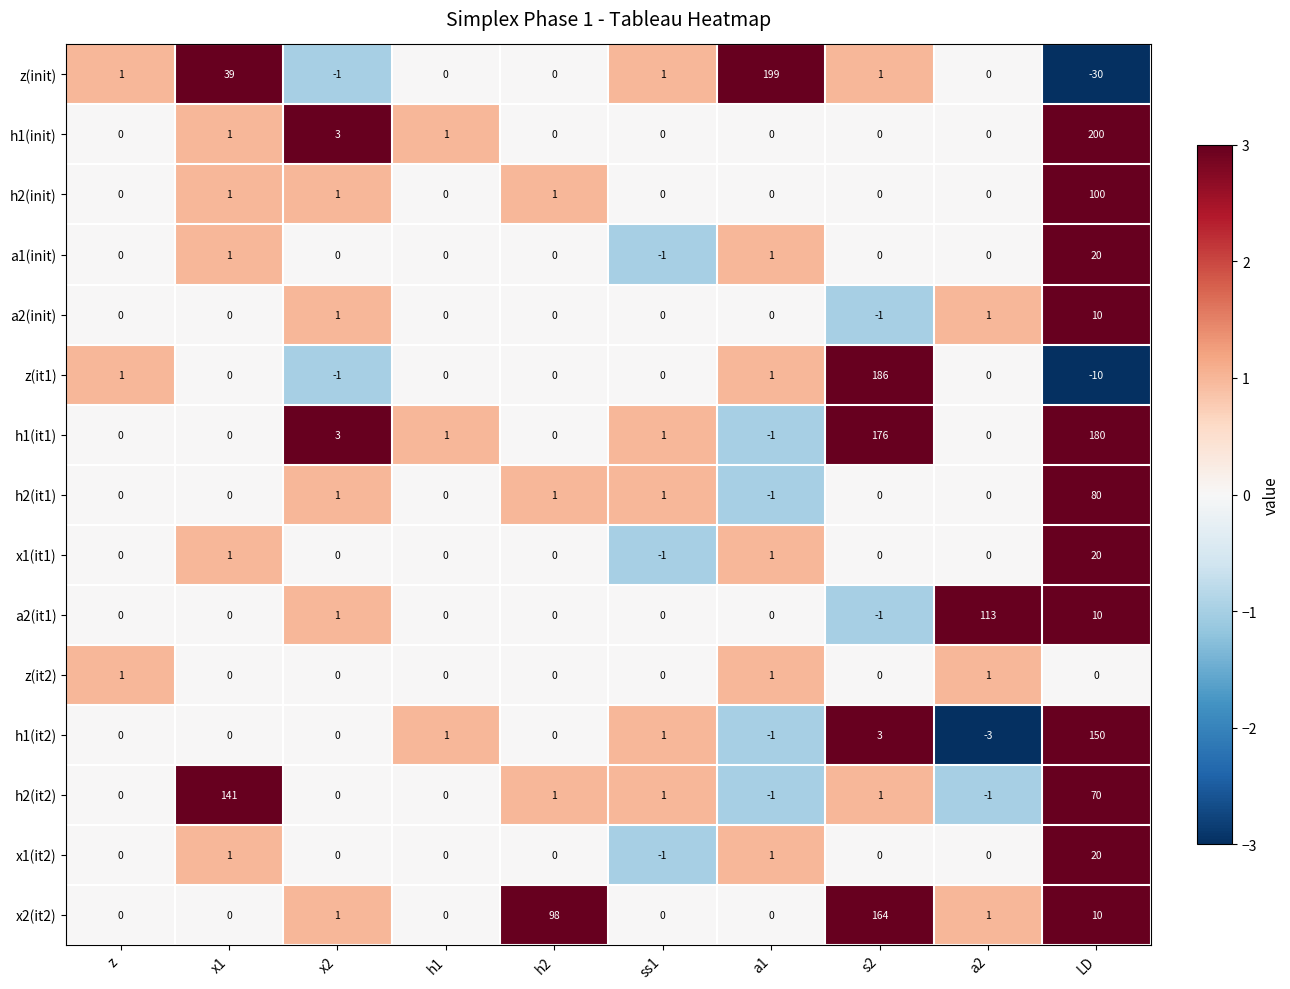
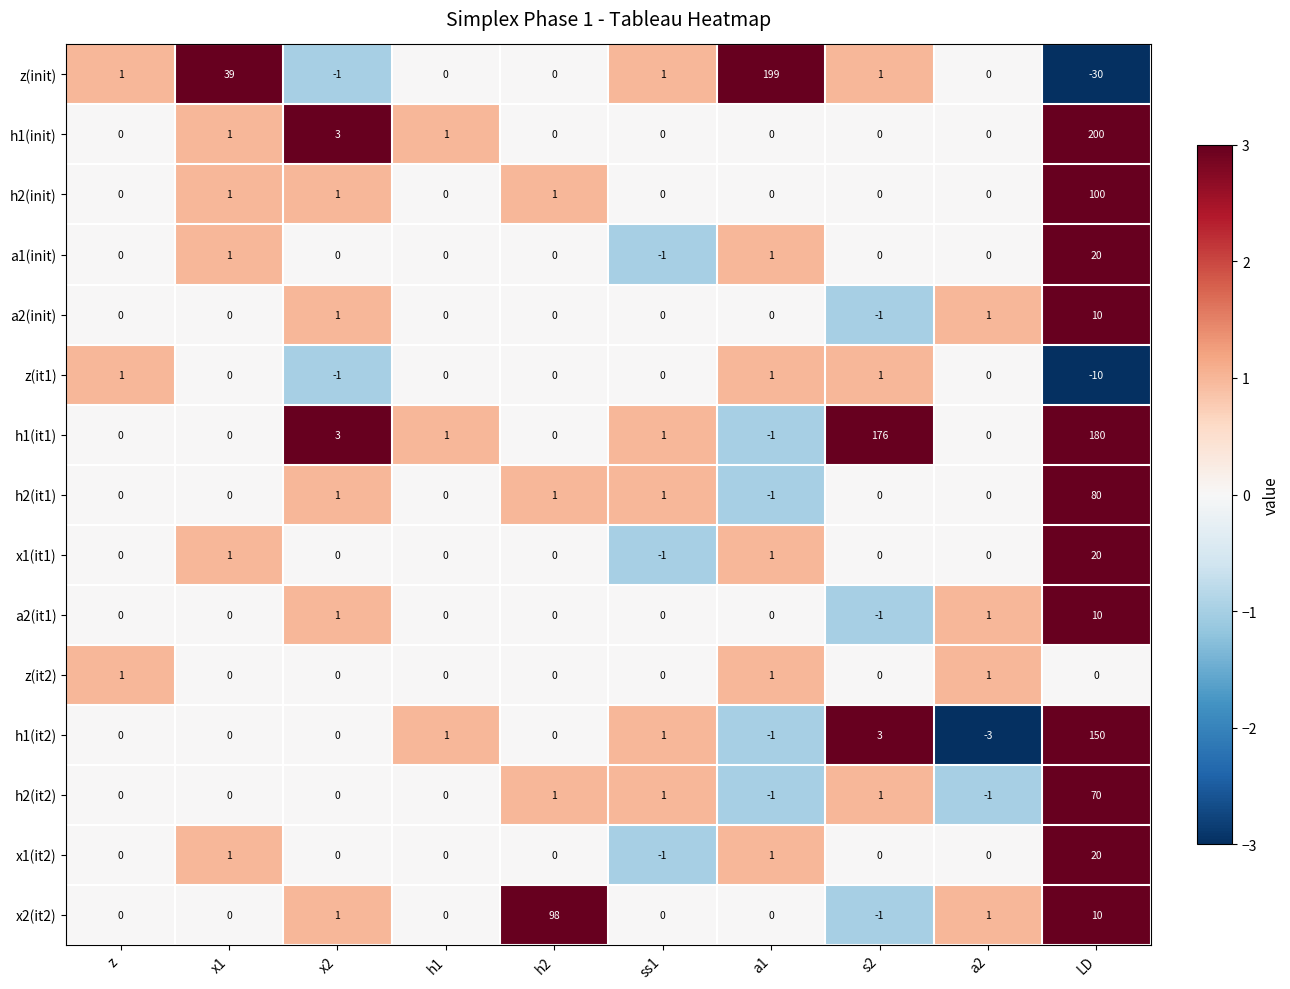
  {
    "z(init)": {
      "z": 1,
      "x1": 39,
      "x2": -1,
      "h1": 0,
      "h2": 0,
      "ss1": 1,
      "a1": 199,
      "s2": 1,
      "a2": 0,
      "LD": -30
    },
    "h1(init)": {
      "z": 0,
      "x1": 1,
      "x2": 3,
      "h1": 1,
      "h2": 0,
      "ss1": 0,
      "a1": 0,
      "s2": 0,
      "a2": 0,
      "LD": 200
    },
    "h2(init)": {
      "z": 0,
      "x1": 1,
      "x2": 1,
      "h1": 0,
      "h2": 1,
      "ss1": 0,
      "a1": 0,
      "s2": 0,
      "a2": 0,
      "LD": 100
    },
    "a1(init)": {
      "z": 0,
      "x1": 1,
      "x2": 0,
      "h1": 0,
      "h2": 0,
      "ss1": -1,
      "a1": 1,
      "s2": 0,
      "a2": 0,
      "LD": 20
    },
    "a2(init)": {
      "z": 0,
      "x1": 0,
      "x2": 1,
      "h1": 0,
      "h2": 0,
      "ss1": 0,
      "a1": 0,
      "s2": -1,
      "a2": 1,
      "LD": 10
    },
    "z(it1)": {
      "z": 1,
      "x1": 0,
      "x2": -1,
      "h1": 0,
      "h2": 0,
      "ss1": 0,
      "a1": 1,
-     "s2": 186,
+     "s2": 1,
      "a2": 0,
      "LD": -10
    },
    "h1(it1)": {
      "z": 0,
      "x1": 0,
      "x2": 3,
      "h1": 1,
      "h2": 0,
      "ss1": 1,
      "a1": -1,
      "s2": 176,
      "a2": 0,
      "LD": 180
    },
    "h2(it1)": {
      "z": 0,
      "x1": 0,
      "x2": 1,
      "h1": 0,
      "h2": 1,
      "ss1": 1,
      "a1": -1,
      "s2": 0,
      "a2": 0,
      "LD": 80
    },
    "x1(it1)": {
      "z": 0,
      "x1": 1,
      "x2": 0,
      "h1": 0,
      "h2": 0,
      "ss1": -1,
      "a1": 1,
      "s2": 0,
      "a2": 0,
      "LD": 20
    },
    "a2(it1)": {
      "z": 0,
      "x1": 0,
      "x2": 1,
      "h1": 0,
      "h2": 0,
      "ss1": 0,
      "a1": 0,
      "s2": -1,
-     "a2": 113,
+     "a2": 1,
      "LD": 10
    },
    "z(it2)": {
      "z": 1,
      "x1": 0,
      "x2": 0,
      "h1": 0,
      "h2": 0,
      "ss1": 0,
      "a1": 1,
      "s2": 0,
      "a2": 1,
      "LD": 0
    },
    "h1(it2)": {
      "z": 0,
      "x1": 0,
      "x2": 0,
      "h1": 1,
      "h2": 0,
      "ss1": 1,
      "a1": -1,
      "s2": 3,
      "a2": -3,
      "LD": 150
    },
    "h2(it2)": {
      "z": 0,
-     "x1": 141,
+     "x1": 0,
      "x2": 0,
      "h1": 0,
      "h2": 1,
      "ss1": 1,
      "a1": -1,
      "s2": 1,
      "a2": -1,
      "LD": 70
    },
    "x1(it2)": {
      "z": 0,
      "x1": 1,
      "x2": 0,
      "h1": 0,
      "h2": 0,
      "ss1": -1,
      "a1": 1,
      "s2": 0,
      "a2": 0,
      "LD": 20
    },
    "x2(it2)": {
      "z": 0,
      "x1": 0,
      "x2": 1,
      "h1": 0,
      "h2": 98,
      "ss1": 0,
      "a1": 0,
-     "s2": 164,
+     "s2": -1,
      "a2": 1,
      "LD": 10
    }
  }
